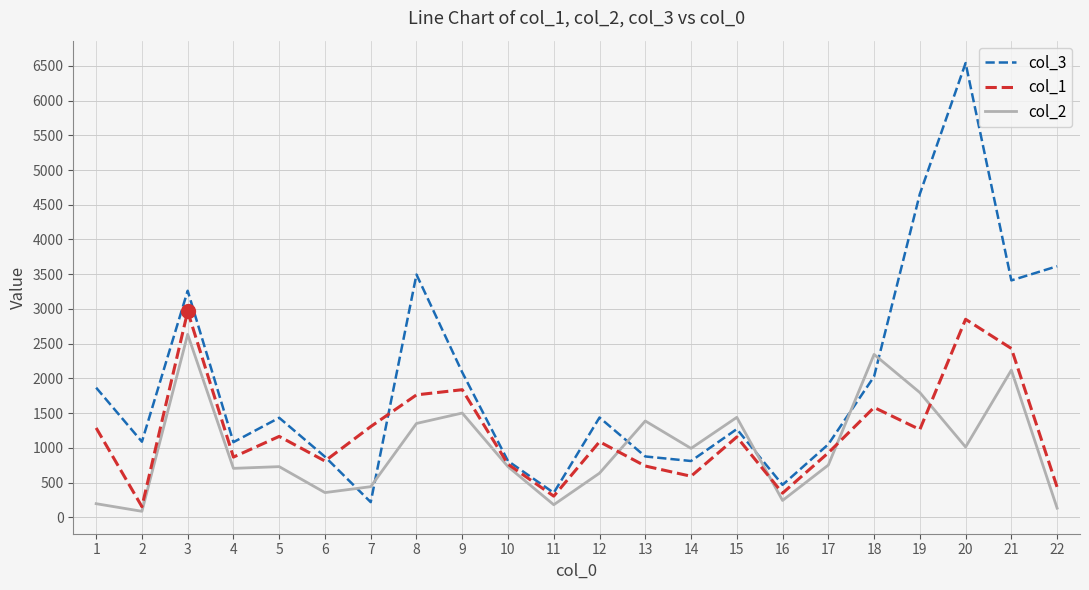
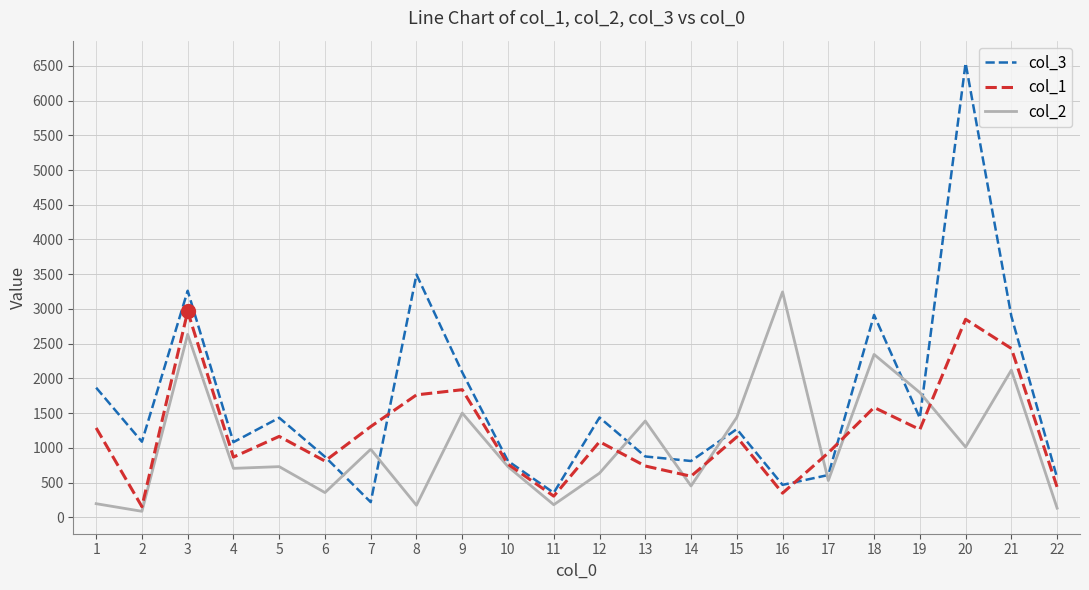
  {
    "col_3": {
      "1": 1900,
      "2": 1100,
      "3": 3300,
      "4": 1100,
      "5": 1400,
      "6": 900,
      "7": 200,
      "8": 3500,
      "9": 2100,
      "10": 800,
      "11": 400,
      "12": 1400,
      "13": 900,
      "14": 800,
      "15": 1300,
      "16": 500,
-     "17": 1100,
-     "18": 2000,
-     "19": 4700,
+     "17": 600,
+     "18": 2900,
+     "19": 1400,
      "20": 6500,
-     "21": 3400,
-     "22": 3600
+     "21": 2900,
+     "22": 600
    },
    "col_2": {
      "1": 200,
      "2": 100,
      "3": 2600,
      "4": 700,
      "5": 700,
      "6": 400,
-     "7": 400,
-     "8": 1400,
+     "7": 1000,
+     "8": 200,
      "9": 1500,
      "11": 200,
      "12": 600,
      "13": 1400,
-     "14": 1000,
+     "14": 500,
      "15": 1400,
-     "16": 200,
-     "17": 800,
+     "16": 3200,
+     "17": 500,
      "18": 2300,
      "19": 1800,
      "20": 1000,
      "21": 2100,
      "22": 100
    }
  }
